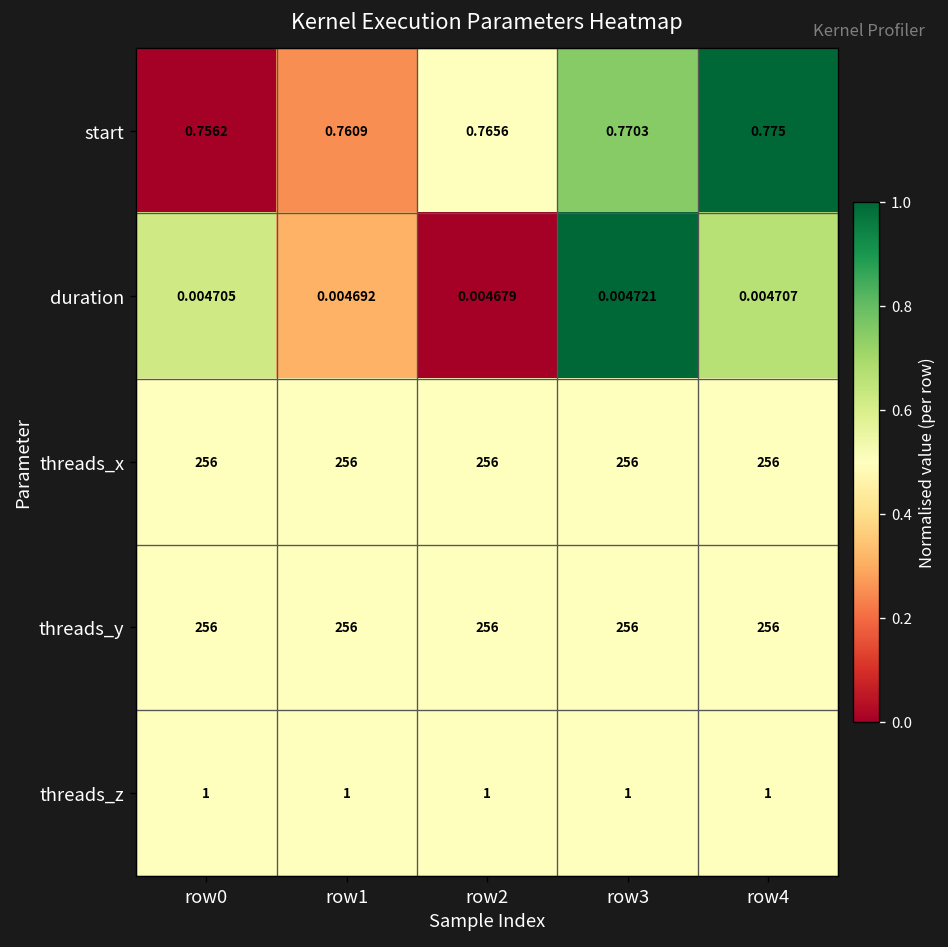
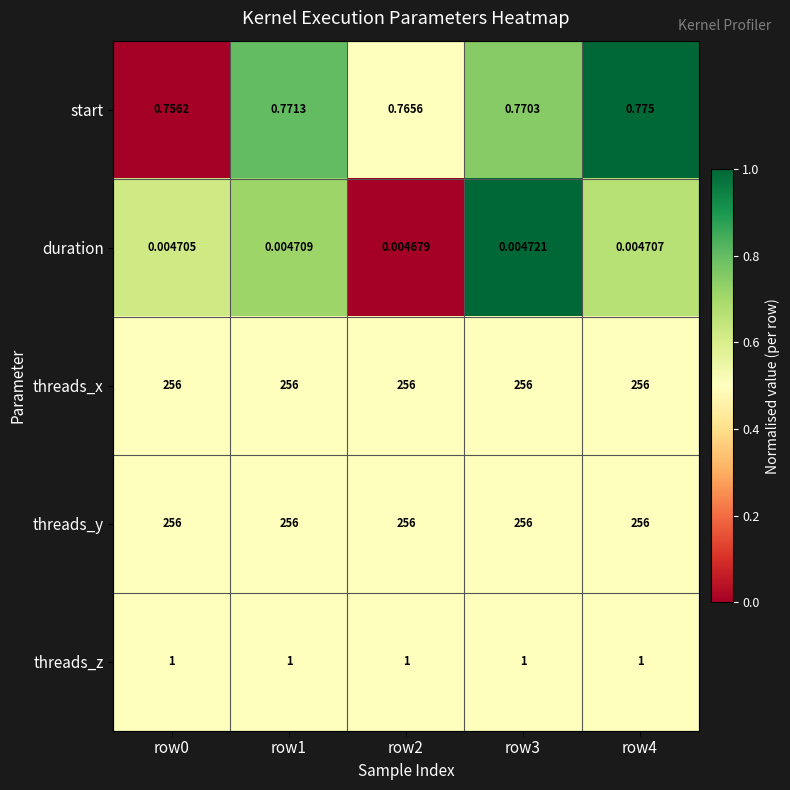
  {
    "start": {
      "row0": 0.7562,
-     "row1": 0.7609,
+     "row1": 0.7713,
      "row2": 0.7656,
      "row3": 0.7703,
      "row4": 0.775
    },
    "duration": {
      "row0": 0.004705,
-     "row1": 0.004692,
+     "row1": 0.004709,
      "row2": 0.004679,
      "row3": 0.004721,
      "row4": 0.004707
    },
    "threads_x": {
      "row0": 256,
      "row1": 256,
      "row2": 256,
      "row3": 256,
      "row4": 256
    },
    "threads_y": {
      "row0": 256,
      "row1": 256,
      "row2": 256,
      "row3": 256,
      "row4": 256
    },
    "threads_z": {
      "row0": 1,
      "row1": 1,
      "row2": 1,
      "row3": 1,
      "row4": 1
    }
  }
